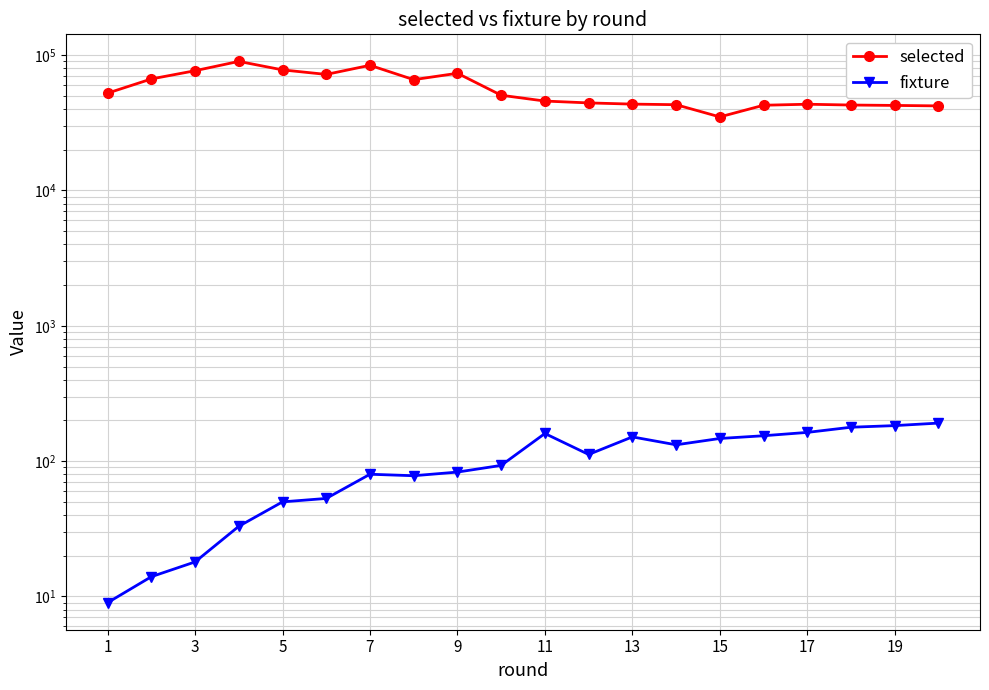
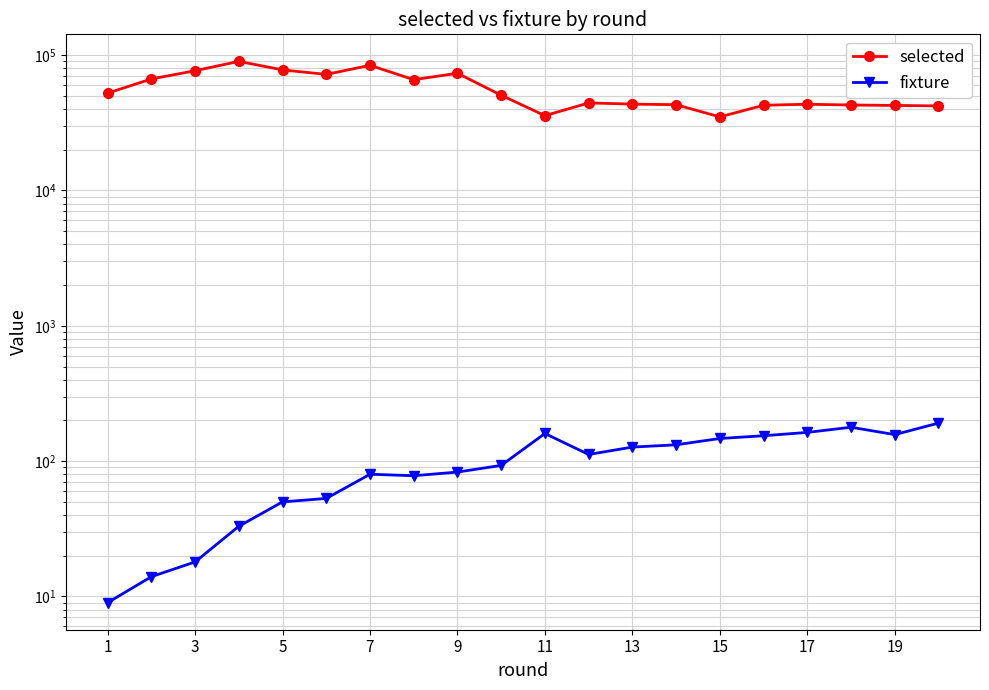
  {
    "selected": {
      "1": 52000,
      "3": 80000,
      "5": 80000,
      "7": 80000,
      "9": 70000,
-     "11": 46000,
+     "11": 36000,
      "13": 43000,
      "15": 35000,
      "17": 43000,
      "19": 42000
    },
    "fixture": {
      "1": 9,
      "3": 18,
      "5": 50,
      "7": 80,
      "9": 80,
      "11": 160,
-     "13": 150,
+     "13": 130,
      "15": 150,
      "17": 160,
-     "19": 180
+     "19": 160
    }
  }
